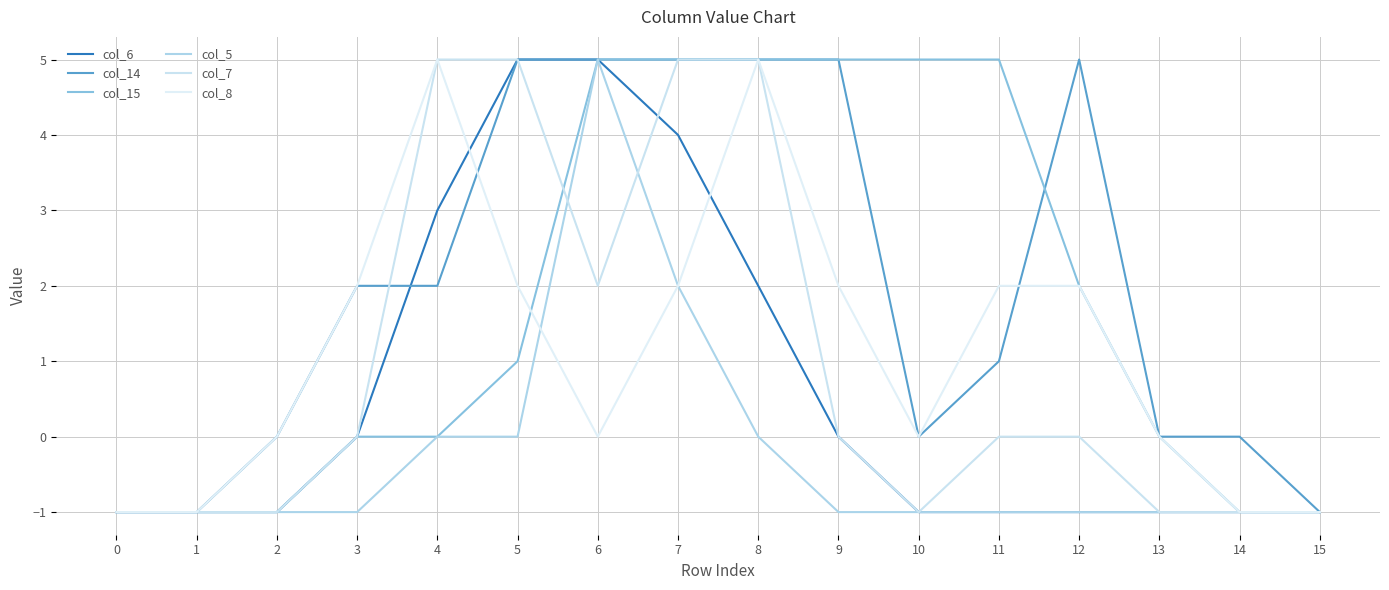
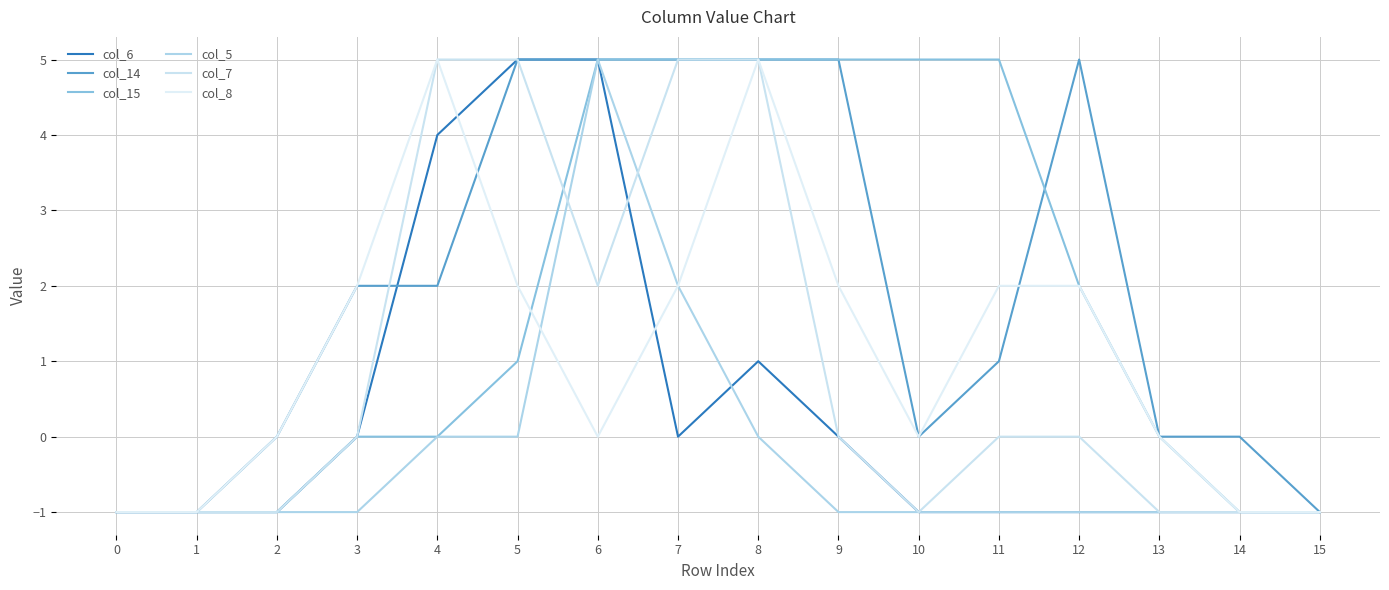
  {
    "col_6": {
-     "4": 3,
-     "7": 4,
-     "8": 2
+     "4": 4,
+     "7": 0,
+     "8": 1
    }
  }
